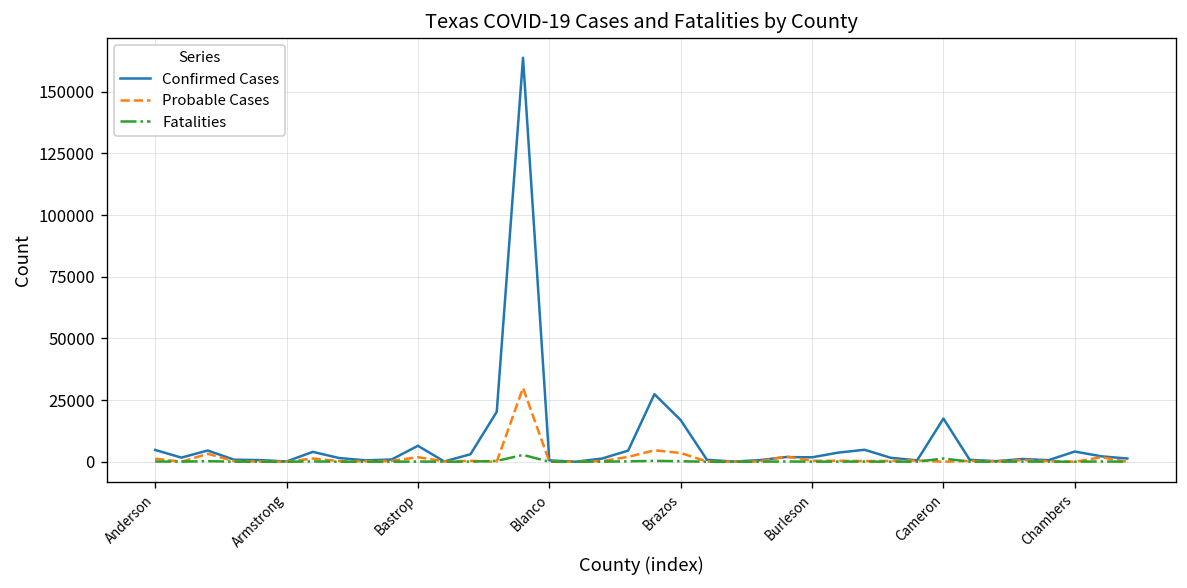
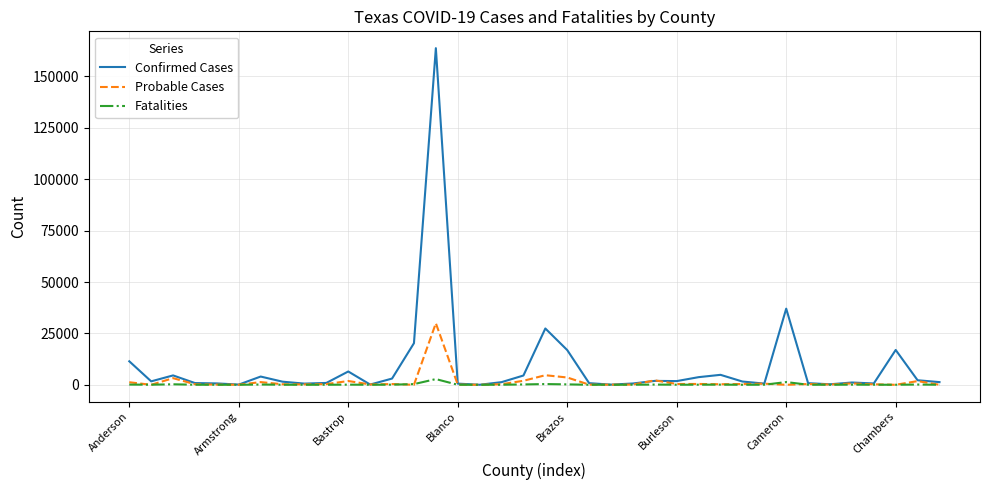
  {
    "Confirmed Cases": {
-     "Anderson": 5000,
+     "Anderson": 11000,
      "Bastrop": 6000,
      "Brazos": 17000,
      "Burleson": 2000,
-     "Cameron": 17000,
-     "Chambers": 4000
+     "Cameron": 37000,
+     "Chambers": 17000
    },
    "Probable Cases": {
      "Bastrop": 2000,
      "Brazos": 4000,
      "Cameron": 0
    },
    "Fatalities": {
      "Bastrop": 0,
      "Brazos": 0,
      "Cameron": 1000
    }
  }
